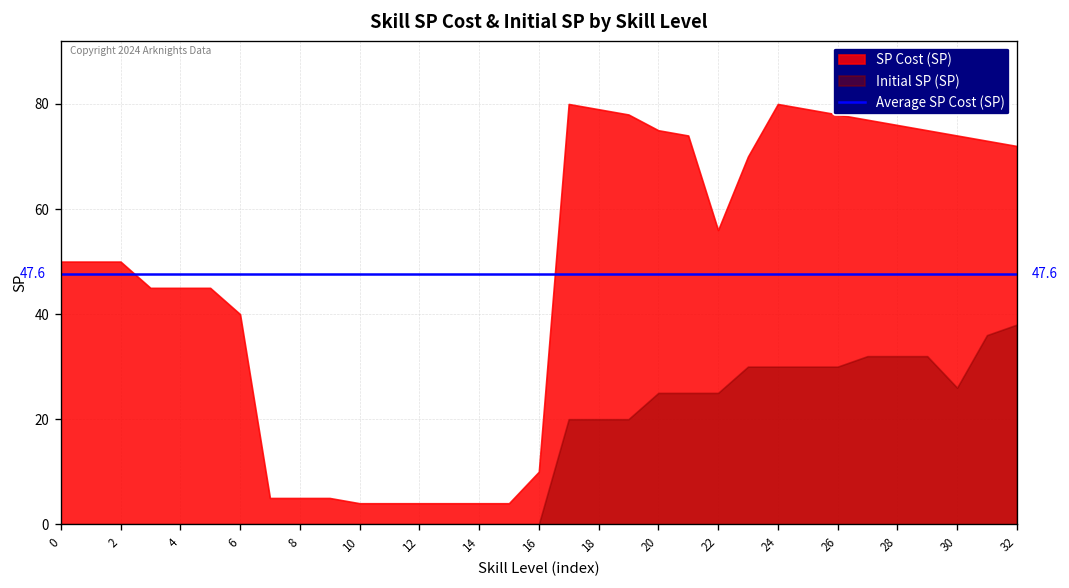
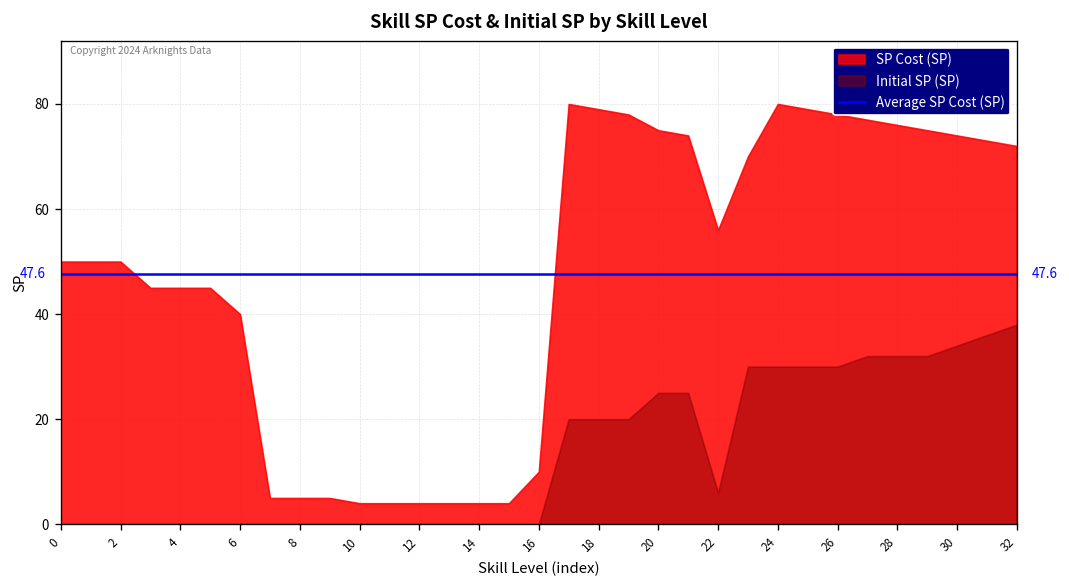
  {
    "SP Cost (SP)": {
      "2": 50,
      "4": 45,
      "6": 40,
      "8": 5,
      "10": 4,
      "12": 4,
      "14": 4,
      "16": 10,
      "18": 79,
      "20": 75,
      "22": 56,
      "24": 80,
      "26": 78,
      "28": 76,
      "30": 74,
      "32": 72
    },
    "Initial SP (SP)": {
      "0": 0,
      "2": 0,
      "4": 0,
      "6": 0,
      "8": 0,
      "10": 0,
      "12": 0,
      "14": 0,
      "16": 0,
      "18": 20,
      "20": 25,
-     "22": 25,
+     "22": 6,
      "24": 30,
      "26": 30,
      "28": 32,
-     "30": 26,
+     "30": 34,
      "32": 38
    }
  }
